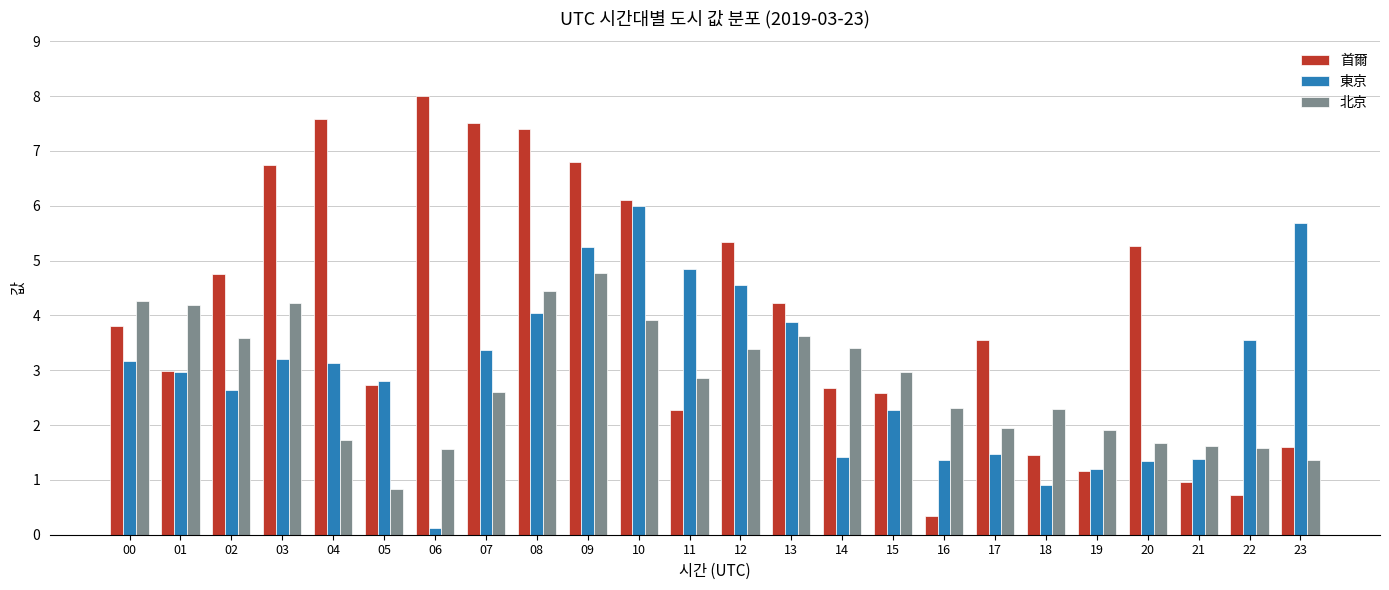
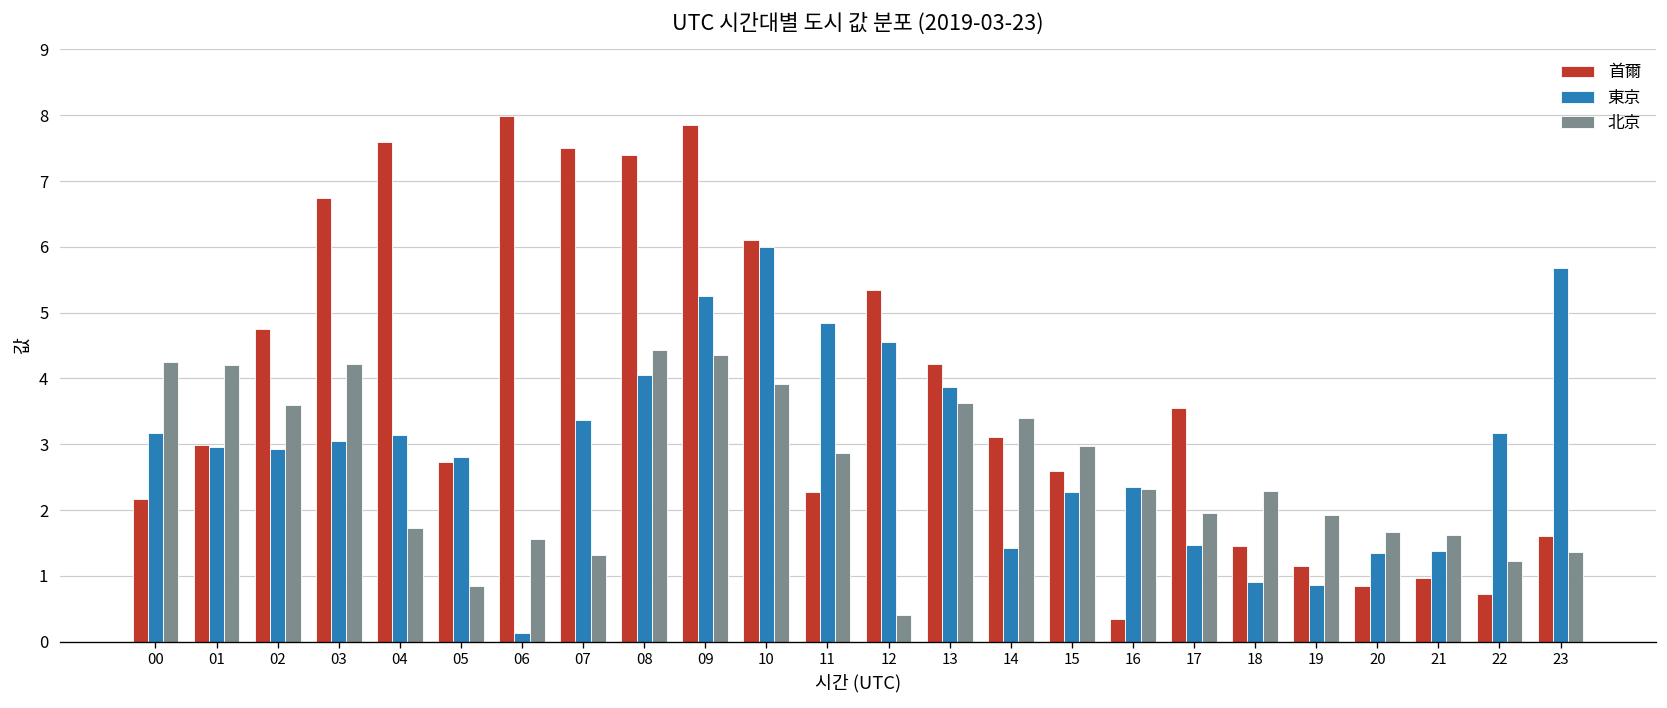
  {
    "首爾": {
-     "00": 3.8,
+     "00": 2.2,
      "01": 3.0,
      "02": 4.8,
      "03": 6.7,
      "04": 7.6,
      "05": 2.7,
      "06": 8.0,
      "07": 7.5,
      "08": 7.4,
-     "09": 6.8,
+     "09": 7.9,
      "10": 6.1,
      "11": 2.3,
      "12": 5.3,
      "13": 4.2,
-     "14": 2.7,
+     "14": 3.1,
      "15": 2.6,
      "16": 0.3,
      "17": 3.5,
      "18": 1.5,
      "19": 1.2,
-     "20": 5.3,
+     "20": 0.9,
      "21": 1.0,
      "22": 0.7,
      "23": 1.6
    },
    "東京": {
      "00": 3.2,
      "01": 3.0,
-     "02": 2.6,
-     "03": 3.2,
+     "02": 2.9,
+     "03": 3.1,
      "04": 3.1,
      "05": 2.8,
      "06": 0.1,
      "07": 3.4,
      "08": 4.1,
      "09": 5.3,
      "10": 6.0,
      "11": 4.8,
      "12": 4.5,
      "13": 3.9,
      "14": 1.4,
      "15": 2.3,
-     "16": 1.4,
+     "16": 2.3,
      "17": 1.5,
      "18": 0.9,
-     "19": 1.2,
+     "19": 0.9,
      "20": 1.3,
      "21": 1.4,
-     "22": 3.6,
+     "22": 3.2,
      "23": 5.7
    },
    "北京": {
      "00": 4.3,
      "01": 4.2,
      "02": 3.6,
      "03": 4.2,
      "04": 1.7,
      "05": 0.8,
      "06": 1.6,
-     "07": 2.6,
+     "07": 1.3,
      "08": 4.4,
-     "09": 4.8,
+     "09": 4.4,
      "10": 3.9,
      "11": 2.9,
-     "12": 3.4,
+     "12": 0.4,
      "13": 3.6,
      "14": 3.4,
      "15": 3.0,
      "16": 2.3,
      "17": 2.0,
      "18": 2.3,
      "19": 1.9,
      "20": 1.7,
      "21": 1.6,
-     "22": 1.6,
+     "22": 1.2,
      "23": 1.4
    }
  }
